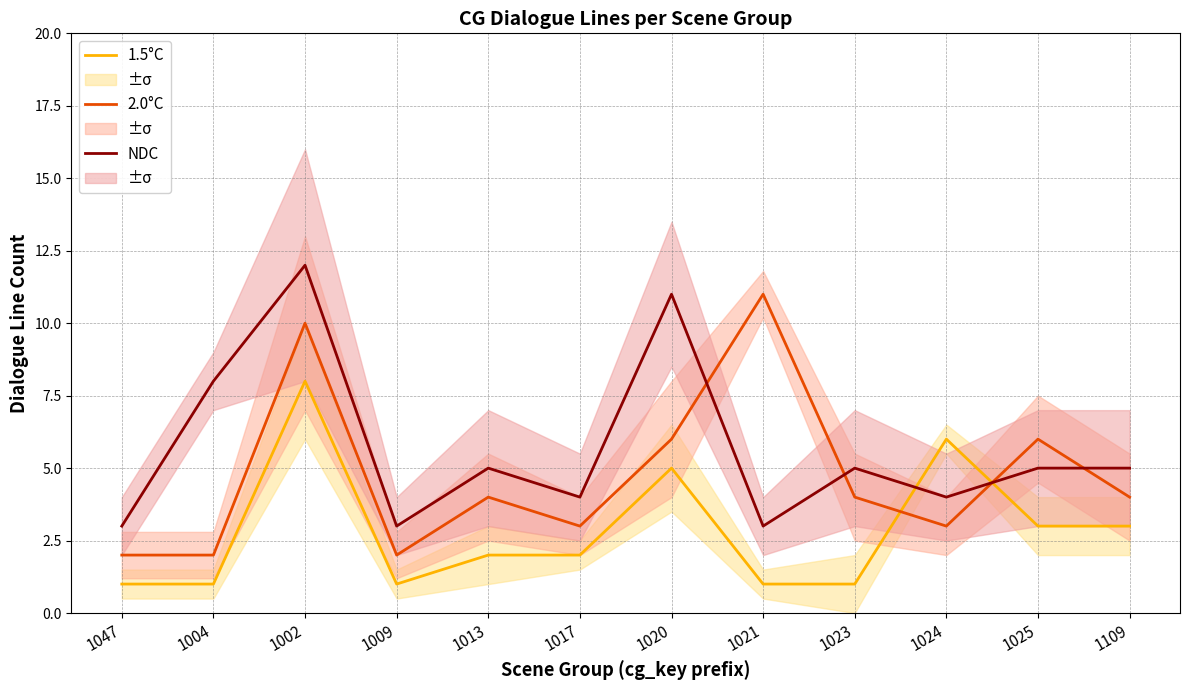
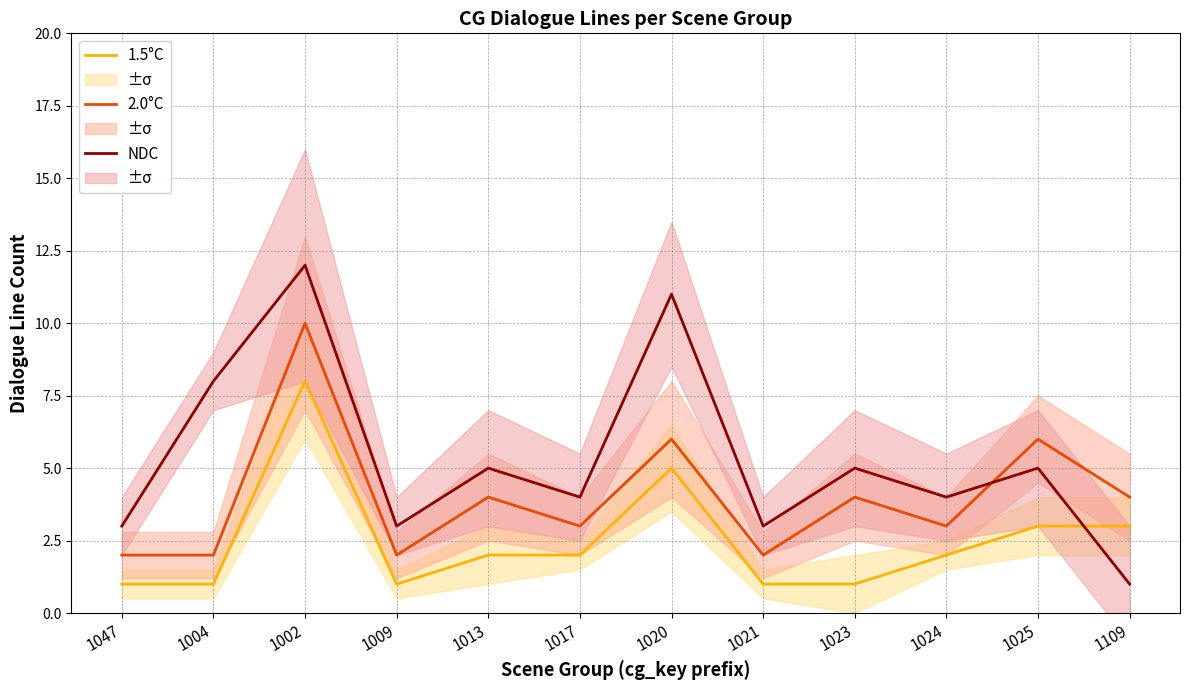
  {
    "1.5°C": {
      "1047": 1,
      "1004": 1,
      "1002": 8,
      "1009": 1,
      "1013": 2,
      "1017": 2,
      "1020": 5,
      "1021": 1,
      "1023": 1,
-     "1024": 6,
+     "1024": 2,
      "1025": 3
    },
    "2.0°C": {
      "1047": 2,
      "1004": 2,
      "1009": 2,
      "1013": 4,
      "1017": 3,
      "1020": 6,
-     "1021": 11,
+     "1021": 2,
      "1023": 4,
      "1024": 3,
      "1025": 6
    },
    "NDC": {
      "1047": 3,
      "1004": 8,
      "1002": 12,
      "1009": 3,
      "1013": 5,
      "1020": 11,
      "1021": 3,
      "1023": 5,
      "1025": 5,
-     "1109": 5
+     "1109": 1
    }
  }
